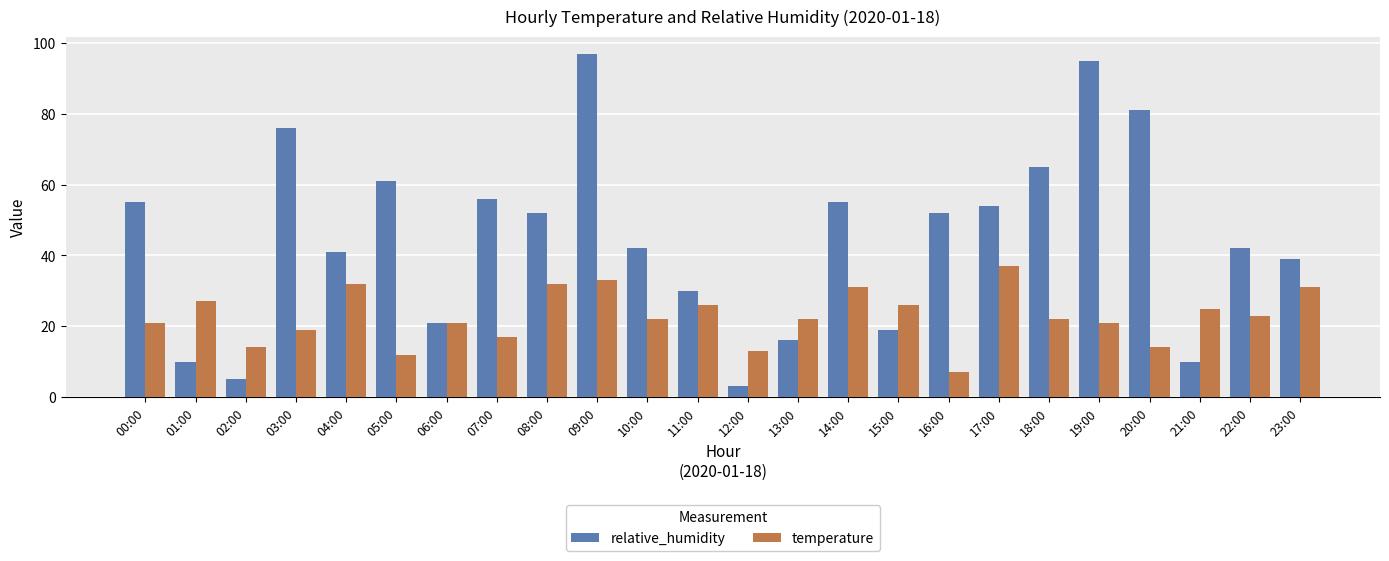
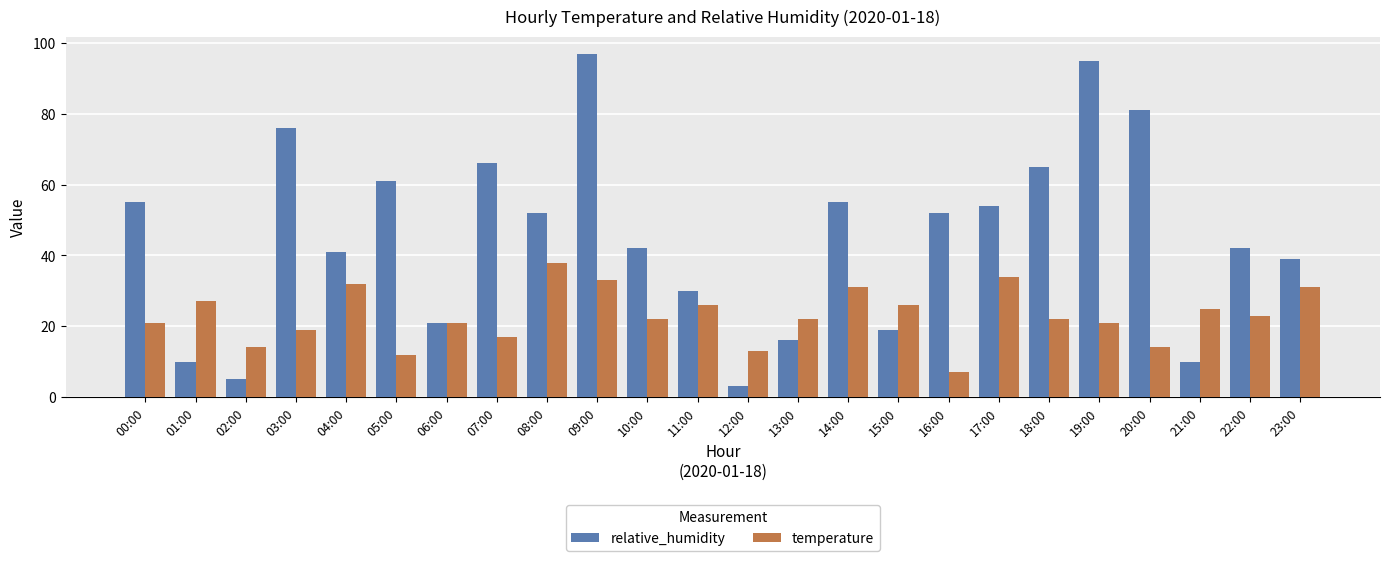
  {
    "relative_humidity": {
      "00:00": 55,
      "01:00": 10,
      "02:00": 5,
      "03:00": 76,
      "04:00": 41,
      "05:00": 61,
      "06:00": 21,
-     "07:00": 56,
+     "07:00": 66,
      "08:00": 52,
      "09:00": 97,
      "10:00": 42,
      "11:00": 30,
      "12:00": 3,
      "13:00": 16,
      "14:00": 55,
      "15:00": 19,
      "16:00": 52,
      "17:00": 54,
      "18:00": 65,
      "19:00": 95,
      "20:00": 81,
      "21:00": 10,
      "22:00": 42,
      "23:00": 39
    },
    "temperature": {
      "00:00": 21,
      "01:00": 27,
      "02:00": 14,
      "03:00": 19,
      "04:00": 32,
      "05:00": 12,
      "06:00": 21,
      "07:00": 17,
-     "08:00": 32,
+     "08:00": 38,
      "09:00": 33,
      "10:00": 22,
      "11:00": 26,
      "12:00": 13,
      "13:00": 22,
      "14:00": 31,
      "15:00": 26,
      "16:00": 7,
-     "17:00": 37,
+     "17:00": 34,
      "18:00": 22,
      "19:00": 21,
      "20:00": 14,
      "21:00": 25,
      "22:00": 23,
      "23:00": 31
    }
  }
